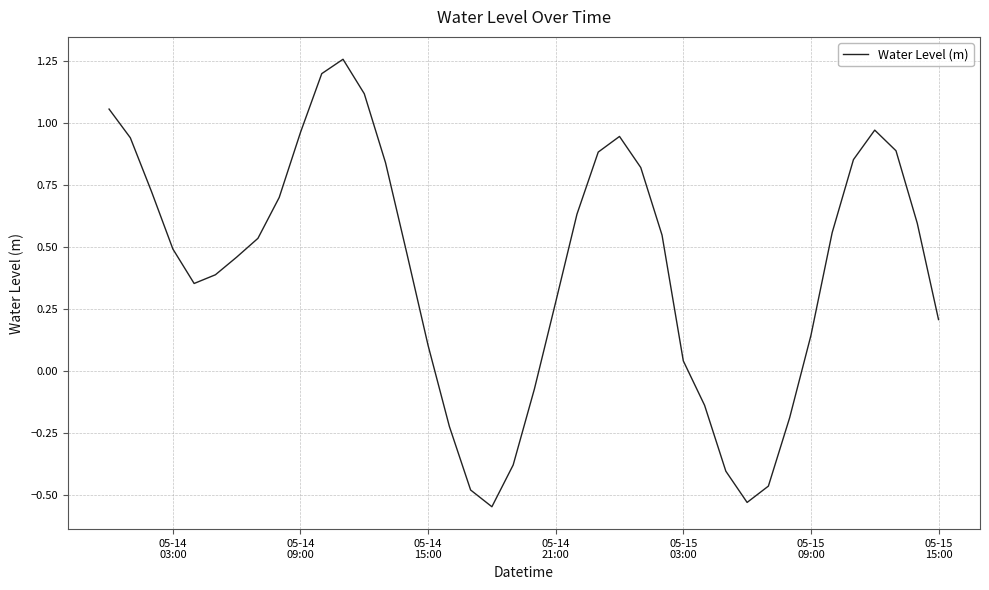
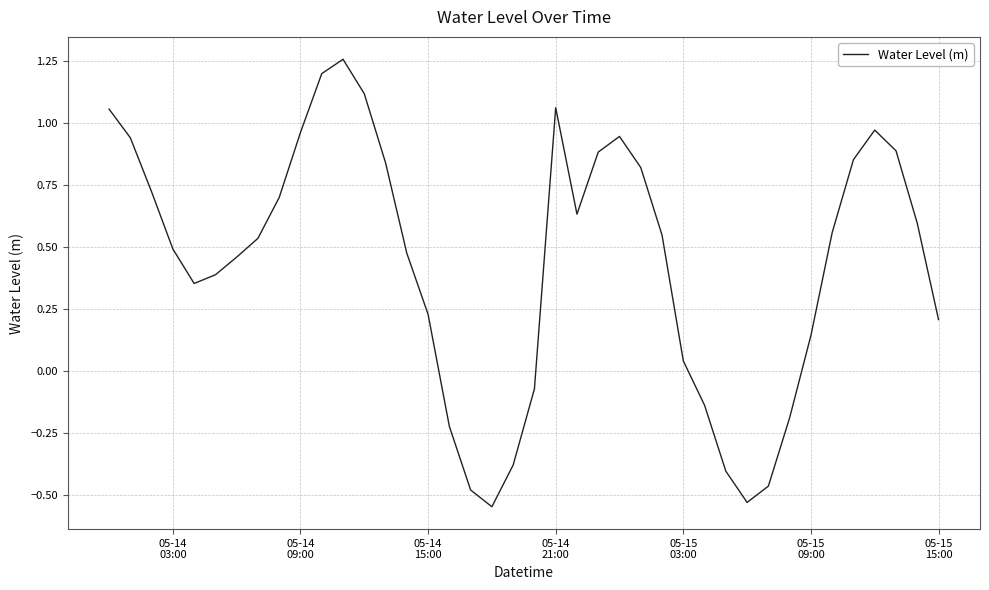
  {
    "05-14 03:00": 0.49,
    "05-14 09:00": 0.96,
-   "05-14 15:00": 0.10,
-   "05-14 21:00": 0.28,
+   "05-14 15:00": 0.23,
+   "05-14 21:00": 1.06,
    "05-15 03:00": 0.04,
    "05-15 09:00": 0.14,
    "05-15 15:00": 0.21
  }
